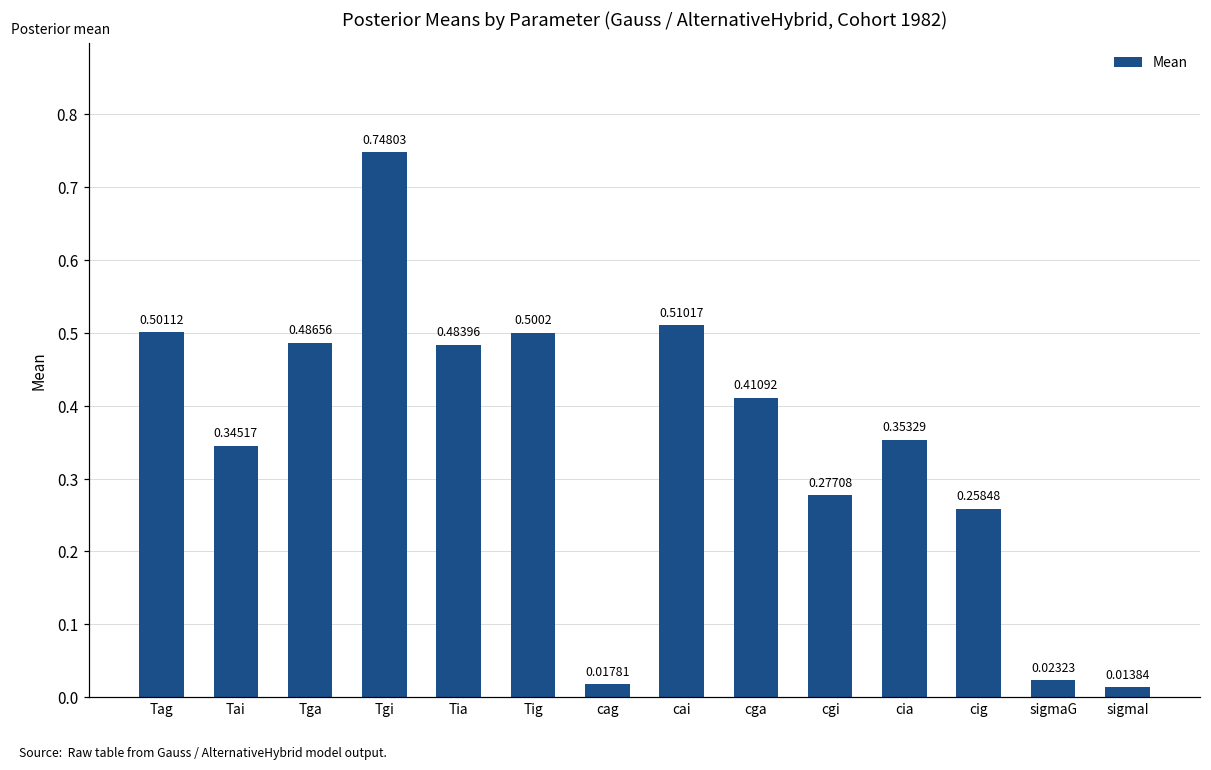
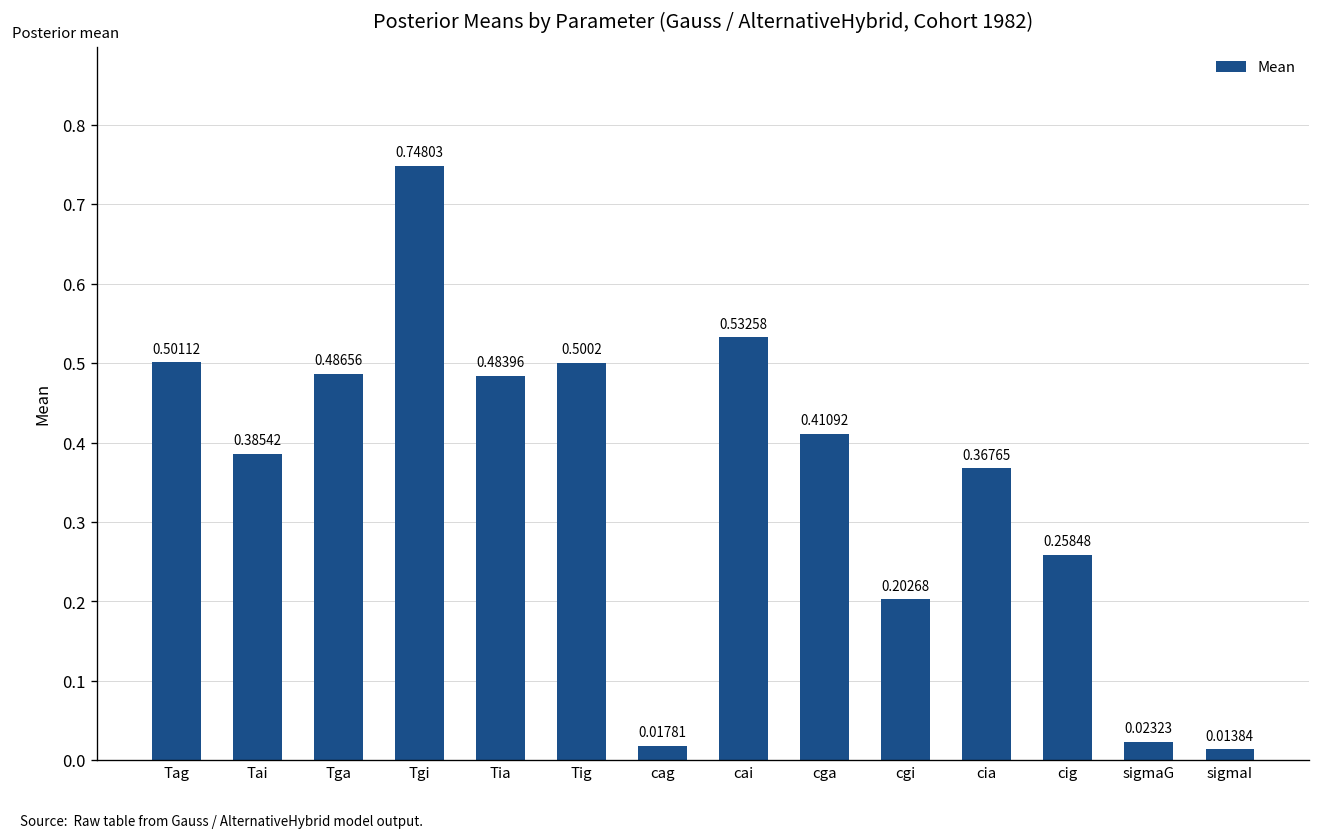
  {
    "Tag": 0.50112,
-   "Tai": 0.34517,
+   "Tai": 0.38542,
    "Tga": 0.48656,
    "Tgi": 0.74803,
    "Tia": 0.48396,
    "Tig": 0.5002,
    "cag": 0.01781,
-   "cai": 0.51017,
+   "cai": 0.53258,
    "cga": 0.41092,
-   "cgi": 0.27708,
-   "cia": 0.35329,
+   "cgi": 0.20268,
+   "cia": 0.36765,
    "cig": 0.25848,
    "sigmaG": 0.02323,
    "sigmaI": 0.01384
  }
